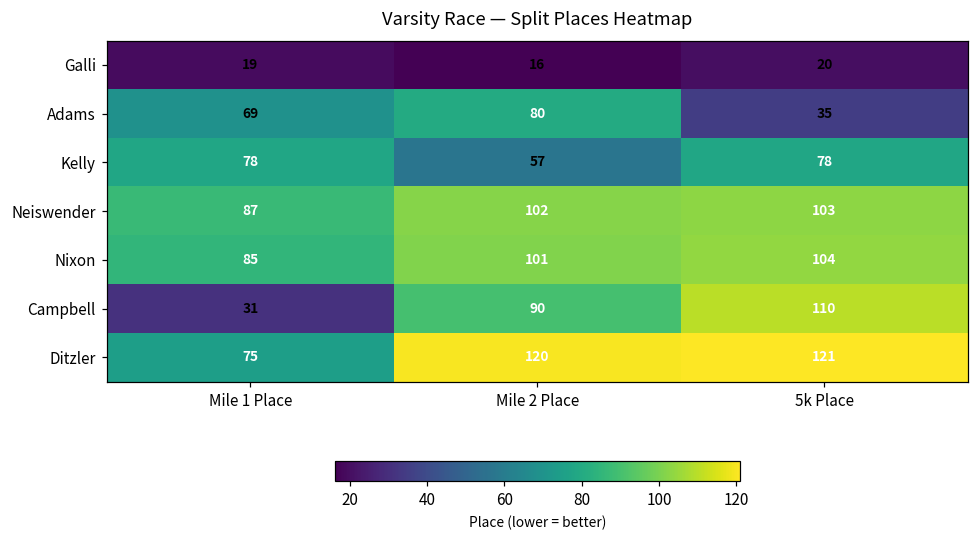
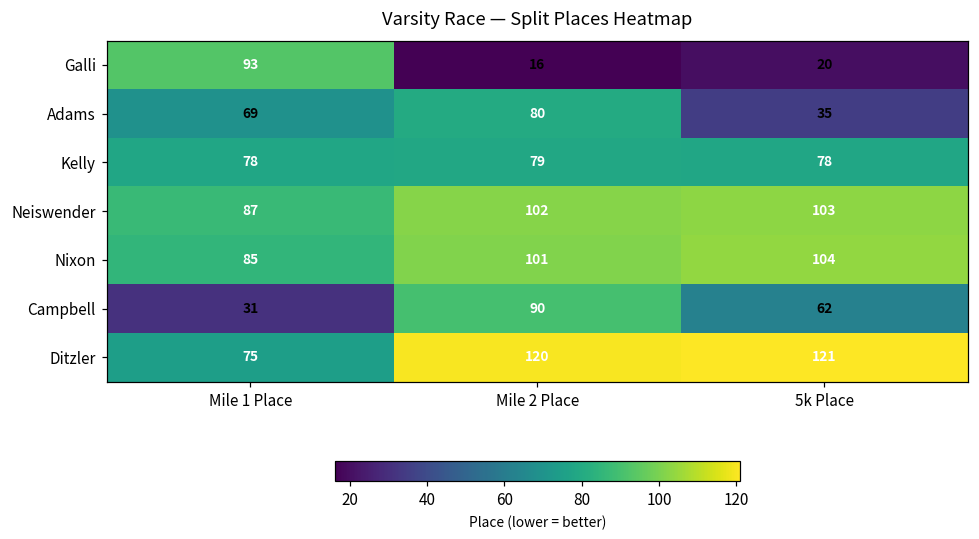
  {
    "Galli": {
-     "Mile 1 Place": 19,
+     "Mile 1 Place": 93,
      "Mile 2 Place": 16,
      "5k Place": 20
    },
    "Adams": {
      "Mile 1 Place": 69,
      "Mile 2 Place": 80,
      "5k Place": 35
    },
    "Kelly": {
      "Mile 1 Place": 78,
-     "Mile 2 Place": 57,
+     "Mile 2 Place": 79,
      "5k Place": 78
    },
    "Neiswender": {
      "Mile 1 Place": 87,
      "Mile 2 Place": 102,
      "5k Place": 103
    },
    "Nixon": {
      "Mile 1 Place": 85,
      "Mile 2 Place": 101,
      "5k Place": 104
    },
    "Campbell": {
      "Mile 1 Place": 31,
      "Mile 2 Place": 90,
-     "5k Place": 110
+     "5k Place": 62
    },
    "Ditzler": {
      "Mile 1 Place": 75,
      "Mile 2 Place": 120,
      "5k Place": 121
    }
  }
